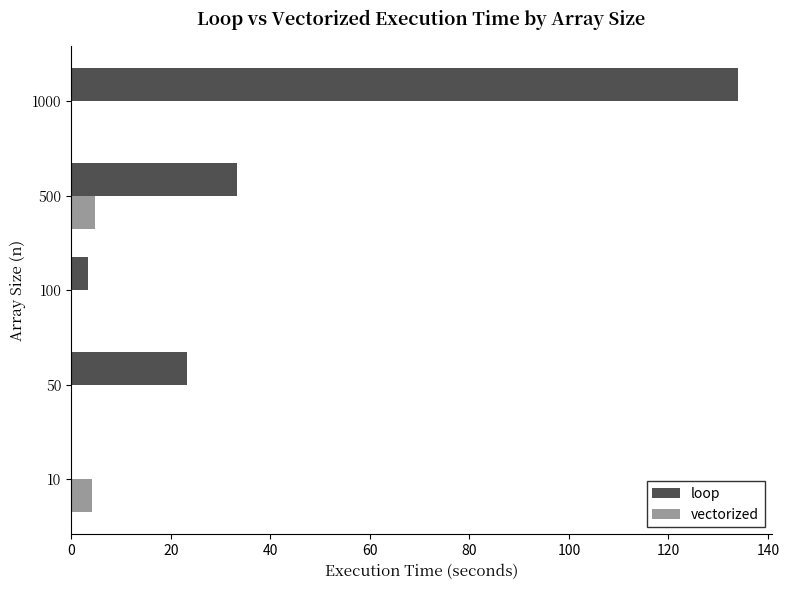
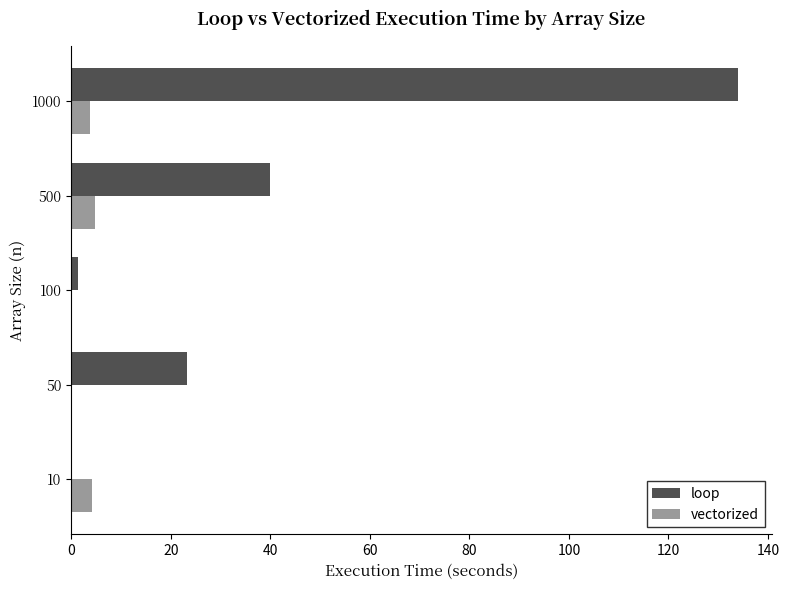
  {
    "loop": {
      "1000": 134,
-     "500": 33,
-     "100": 3,
+     "500": 40,
+     "100": 1,
      "50": 23
    },
    "vectorized": {
-     "1000": 0,
+     "1000": 4,
      "500": 5,
      "10": 4
    }
  }
